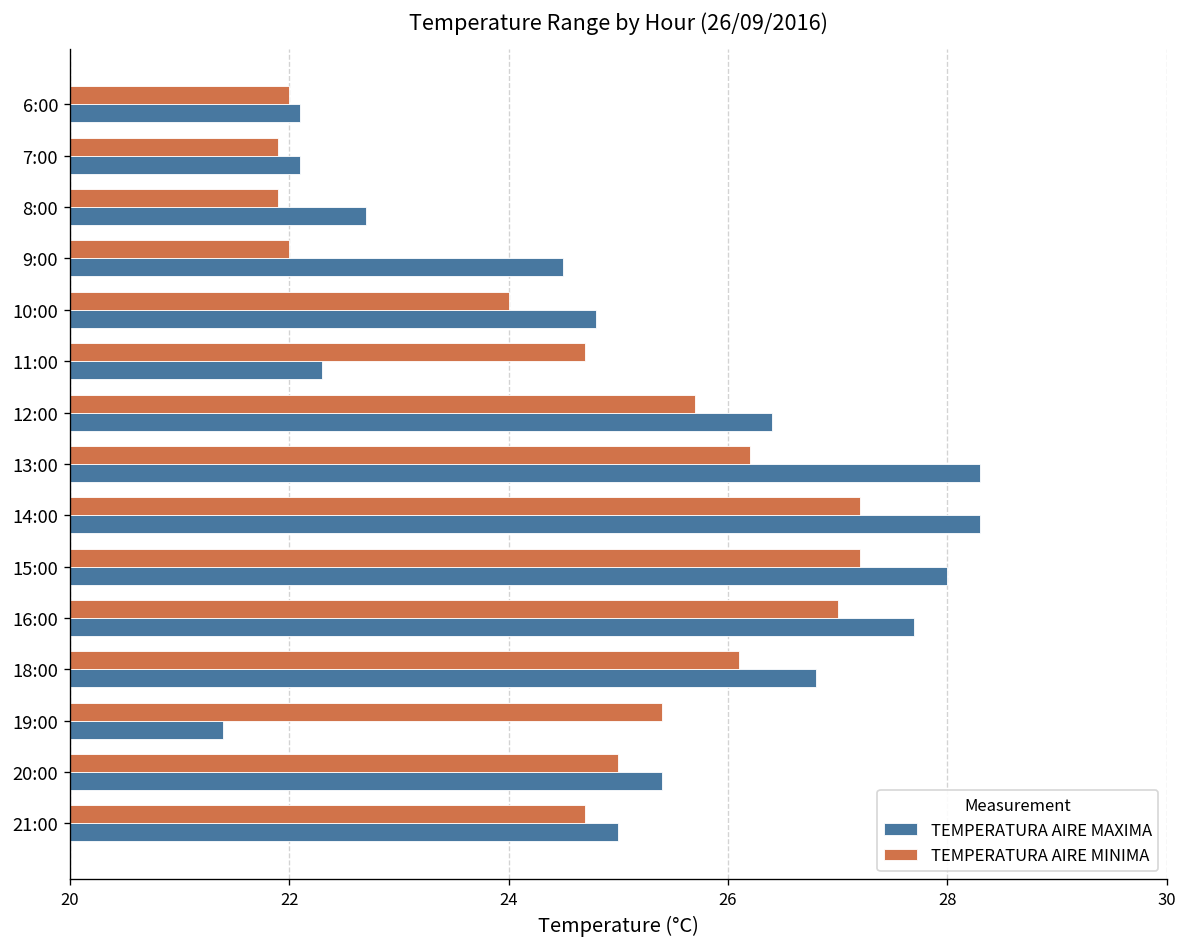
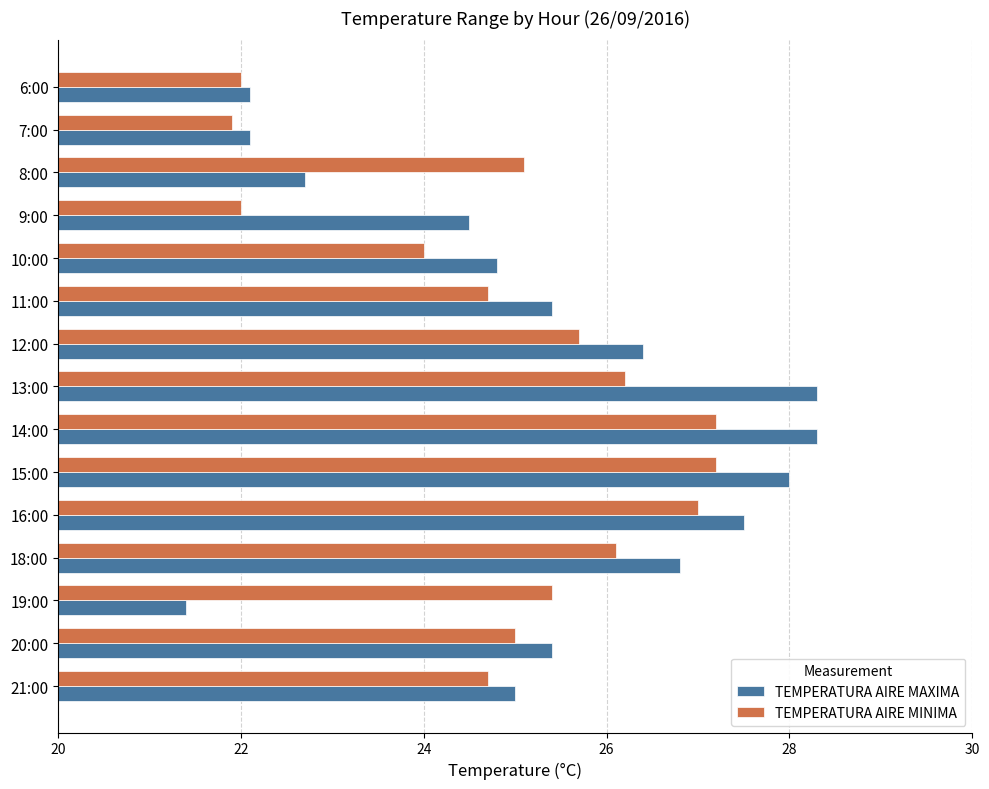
  {
    "TEMPERATURA AIRE MAXIMA": {
      "6:00": 22.1,
      "7:00": 22.1,
      "8:00": 22.7,
      "9:00": 24.5,
      "10:00": 24.8,
-     "11:00": 22.3,
+     "11:00": 25.4,
      "12:00": 26.4,
      "13:00": 28.3,
      "14:00": 28.3,
      "15:00": 28.0,
-     "16:00": 27.7,
+     "16:00": 27.5,
      "18:00": 26.8,
      "19:00": 21.4,
      "20:00": 25.4,
      "21:00": 25.0
    },
    "TEMPERATURA AIRE MINIMA": {
      "6:00": 22.0,
      "7:00": 21.9,
-     "8:00": 21.9,
+     "8:00": 25.1,
      "9:00": 22.0,
      "10:00": 24.0,
      "11:00": 24.7,
      "12:00": 25.7,
      "13:00": 26.2,
      "14:00": 27.2,
      "15:00": 27.2,
      "16:00": 27.0,
      "18:00": 26.1,
      "19:00": 25.4,
      "20:00": 25.0,
      "21:00": 24.7
    }
  }
